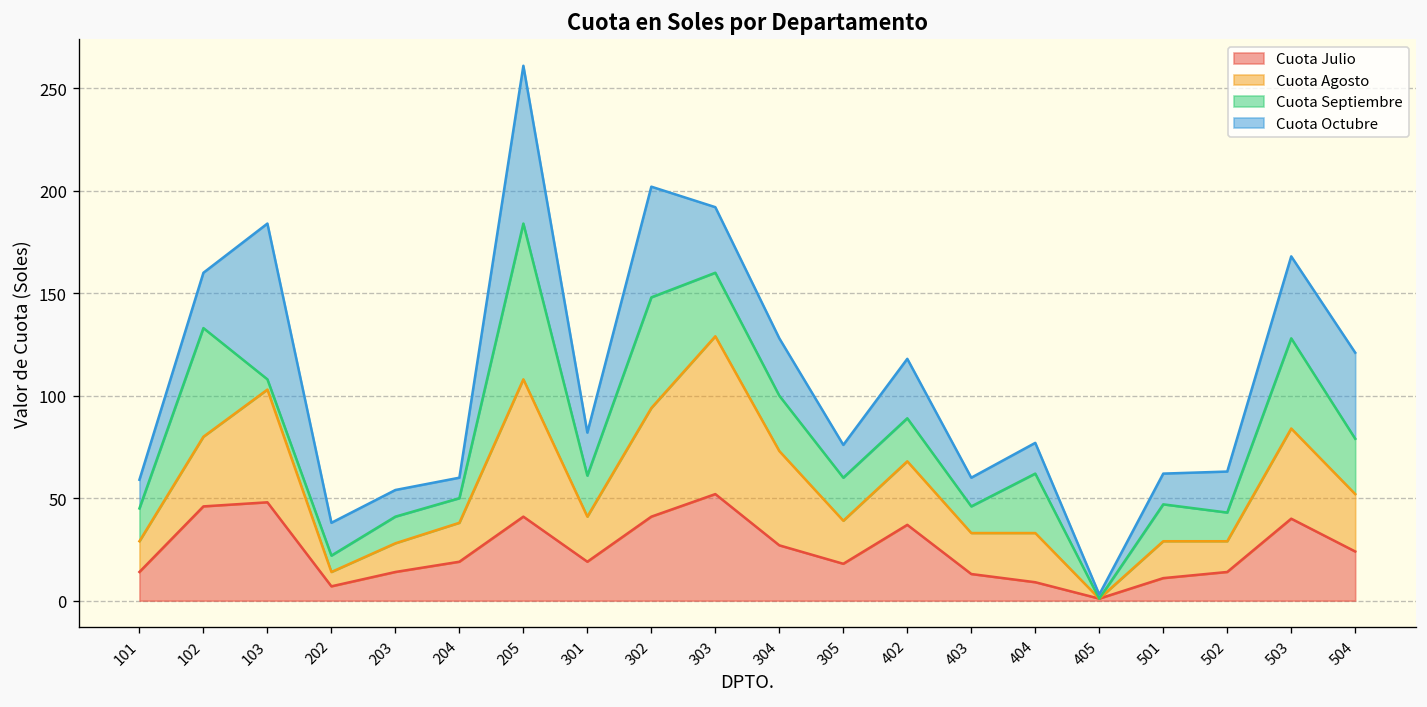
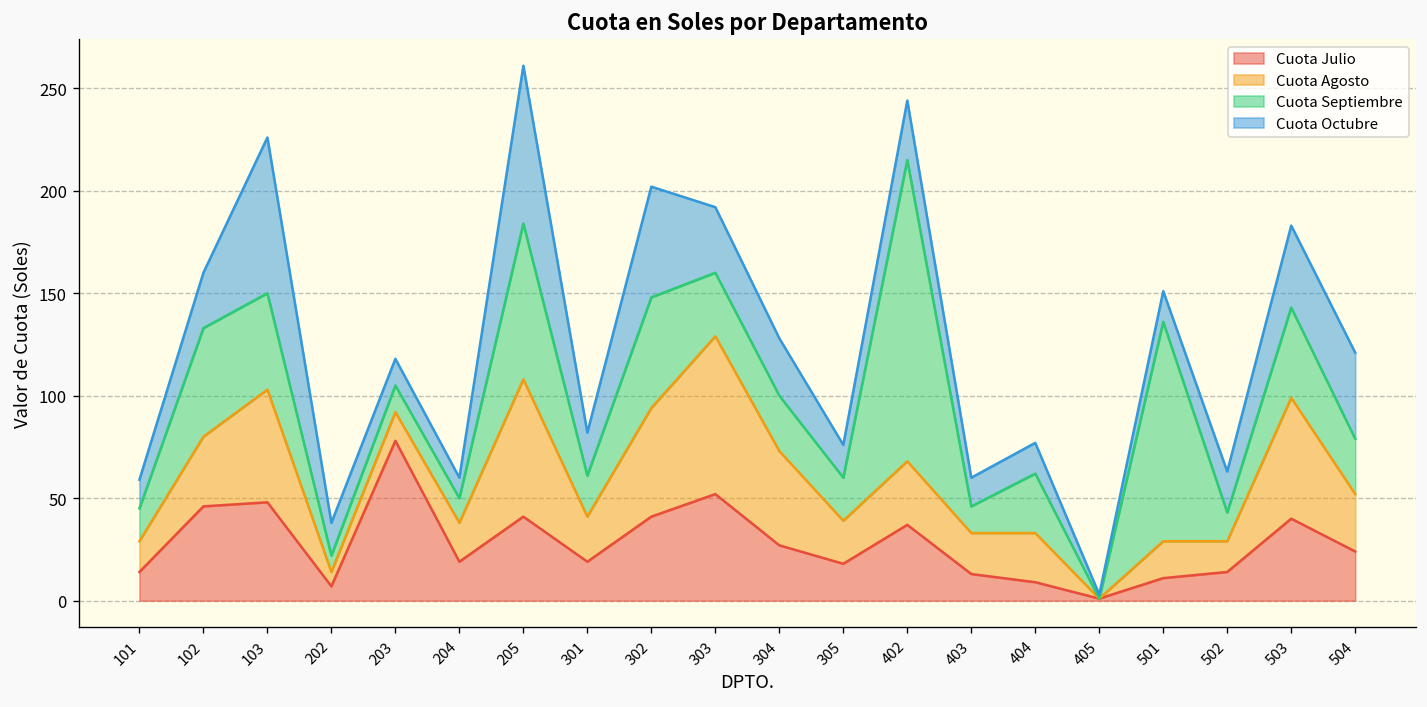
  {
    "Cuota Julio": {
      "101": 14,
      "102": 46,
      "103": 48,
      "202": 7,
-     "203": 14,
+     "203": 78,
      "204": 19,
      "205": 41,
      "301": 19,
      "302": 41,
      "303": 52,
      "304": 27,
      "305": 18,
      "402": 37,
      "403": 13,
      "404": 9,
      "501": 11,
      "502": 14,
      "503": 40,
      "504": 24
    },
    "Cuota Agosto": {
      "101": 15,
      "102": 34,
      "103": 55,
      "202": 7,
      "203": 14,
      "204": 19,
      "205": 67,
      "301": 22,
      "302": 53,
      "303": 77,
      "304": 46,
      "305": 21,
      "402": 31,
      "403": 20,
      "404": 24,
      "501": 18,
      "502": 15,
-     "503": 44,
+     "503": 59,
      "504": 28
    },
    "Cuota Septiembre": {
      "101": 16,
      "102": 53,
-     "103": 5,
+     "103": 47,
      "202": 8,
      "203": 13,
      "204": 12,
      "205": 76,
      "301": 20,
      "302": 54,
      "303": 31,
      "304": 27,
      "305": 21,
-     "402": 21,
+     "402": 147,
      "403": 13,
      "404": 29,
-     "501": 18,
+     "501": 107,
      "502": 14,
      "503": 44,
      "504": 27
    },
    "Cuota Octubre": {
      "101": 14,
      "102": 27,
      "103": 76,
      "202": 16,
      "203": 13,
      "204": 10,
      "205": 77,
      "301": 21,
      "302": 54,
      "303": 32,
      "304": 28,
      "305": 16,
      "402": 29,
      "403": 14,
      "404": 15,
      "405": 2,
      "501": 15,
      "502": 20,
      "503": 40,
      "504": 42
    }
  }
